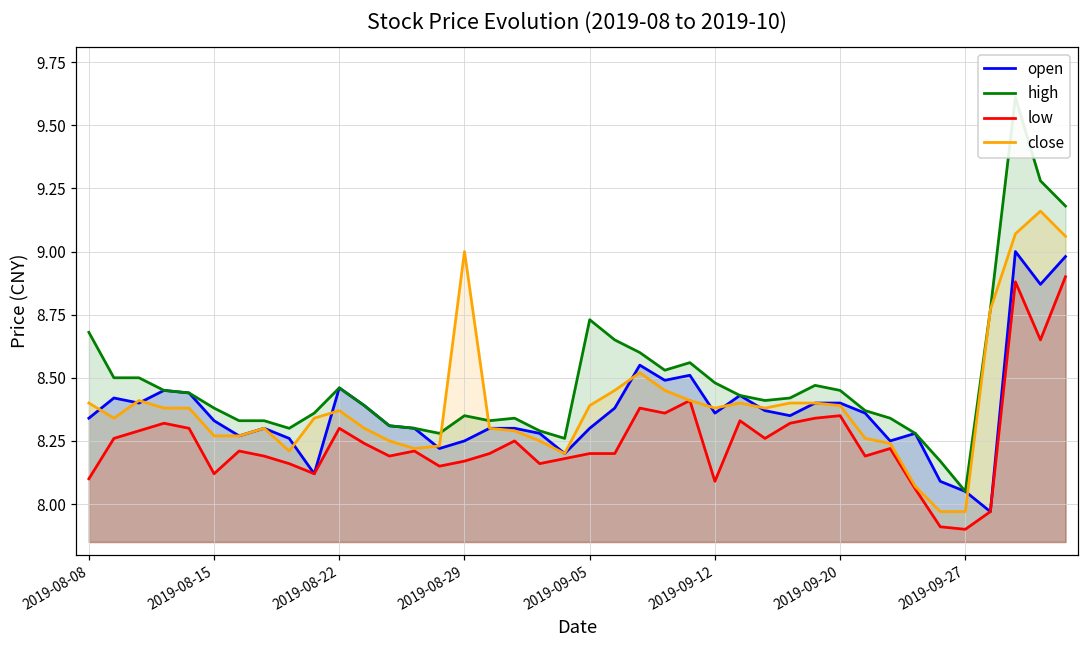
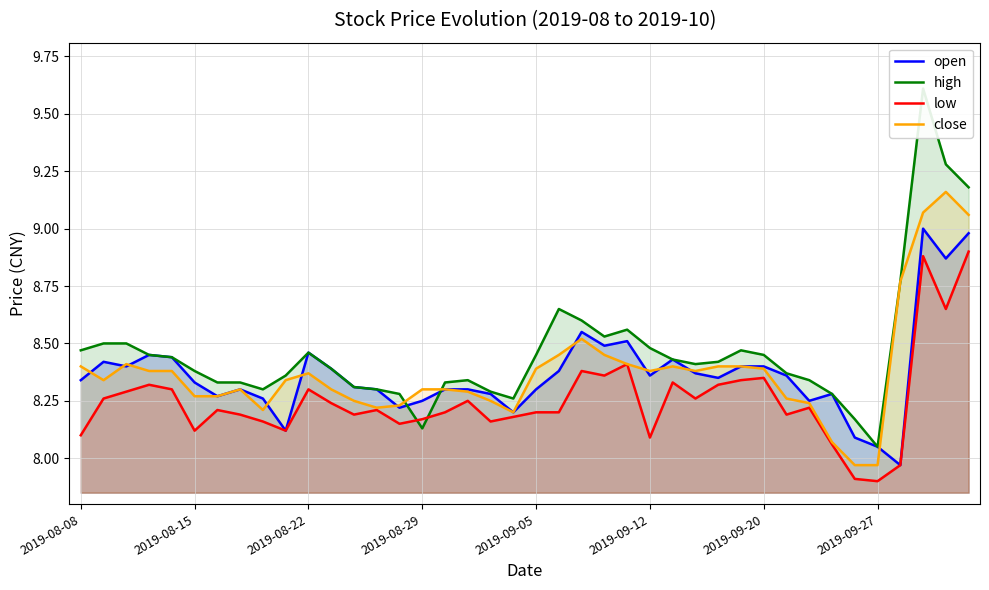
  {
    "open": {
      "2019-08-08": 8.34,
      "2019-08-15": 8.33,
      "2019-08-29": 8.25,
      "2019-09-05": 8.30,
      "2019-09-12": 8.36
    },
    "high": {
-     "2019-08-08": 8.68,
+     "2019-08-08": 8.47,
      "2019-08-15": 8.38,
-     "2019-08-29": 8.35,
-     "2019-09-05": 8.73,
+     "2019-08-29": 8.13,
+     "2019-09-05": 8.45,
      "2019-09-12": 8.48,
      "2019-09-20": 8.45
    },
    "low": {
      "2019-08-08": 8.10,
      "2019-08-15": 8.12,
      "2019-08-22": 8.30,
      "2019-08-29": 8.17,
      "2019-09-05": 8.20,
      "2019-09-12": 8.09,
      "2019-09-20": 8.35,
      "2019-09-27": 7.90
    },
    "close": {
      "2019-08-08": 8.4,
      "2019-08-15": 8.27,
      "2019-08-22": 8.37,
-     "2019-08-29": 9.0,
+     "2019-08-29": 8.3,
      "2019-09-05": 8.4,
      "2019-09-12": 8.38,
      "2019-09-27": 7.97
    }
  }
